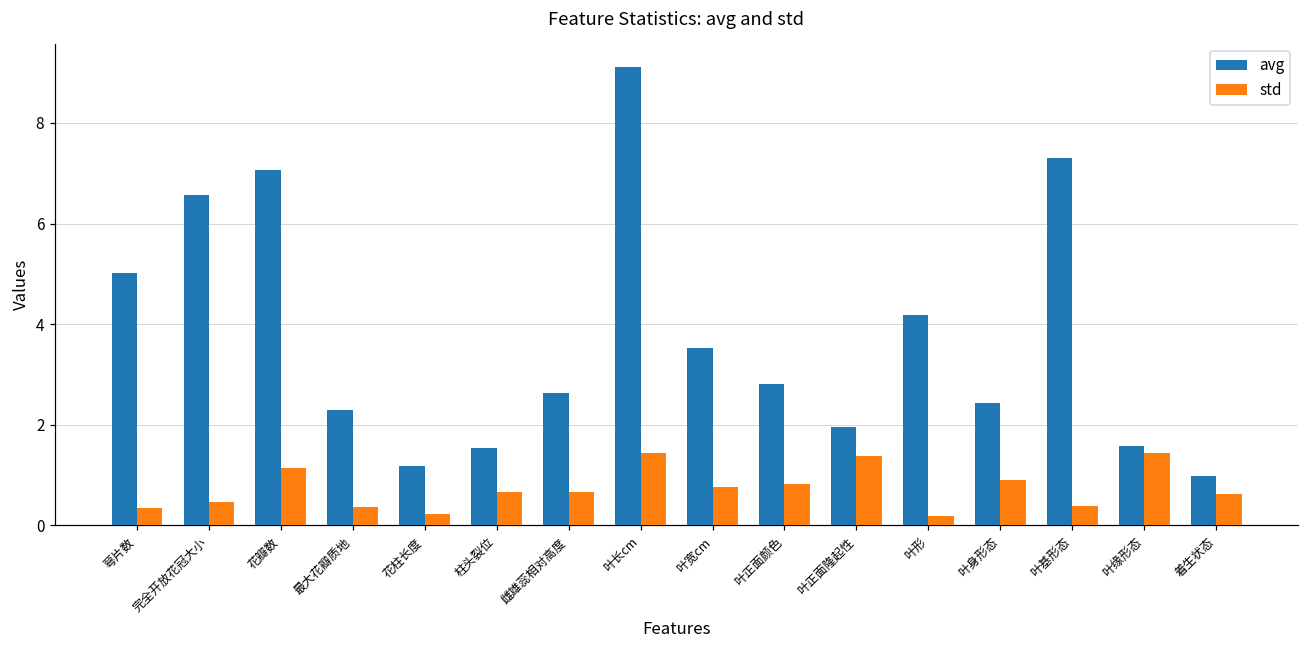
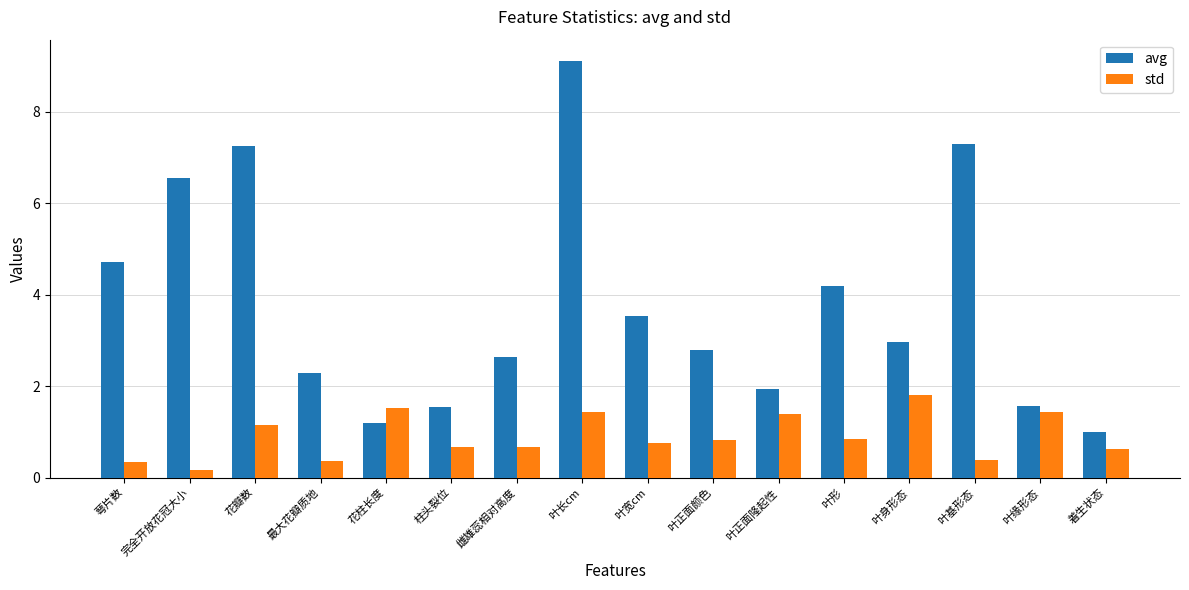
  {
    "avg": {
-     "萼片数": 5.0,
+     "萼片数": 4.7,
      "完全开放花冠大小": 6.6,
-     "花瓣数": 7.1,
+     "花瓣数": 7.2,
      "最大花瓣质地": 2.3,
      "花柱长度": 1.2,
      "柱头裂位": 1.5,
      "雌雄蕊相对高度": 2.6,
      "叶长cm": 9.1,
      "叶宽cm": 3.5,
      "叶正面颜色": 2.8,
      "叶正面隆起性": 1.9,
      "叶形": 4.2,
-     "叶身形态": 2.4,
+     "叶身形态": 3.0,
      "叶基形态": 7.3,
      "叶缘形态": 1.6,
      "着生状态": 1.0
    },
    "std": {
      "萼片数": 0.3,
-     "完全开放花冠大小": 0.5,
+     "完全开放花冠大小": 0.2,
      "花瓣数": 1.1,
      "最大花瓣质地": 0.4,
-     "花柱长度": 0.2,
+     "花柱长度": 1.5,
      "柱头裂位": 0.7,
      "雌雄蕊相对高度": 0.7,
      "叶长cm": 1.4,
      "叶宽cm": 0.8,
      "叶正面颜色": 0.8,
      "叶正面隆起性": 1.4,
-     "叶形": 0.2,
-     "叶身形态": 0.9,
+     "叶形": 0.8,
+     "叶身形态": 1.8,
      "叶基形态": 0.4,
      "叶缘形态": 1.4,
      "着生状态": 0.6
    }
  }
